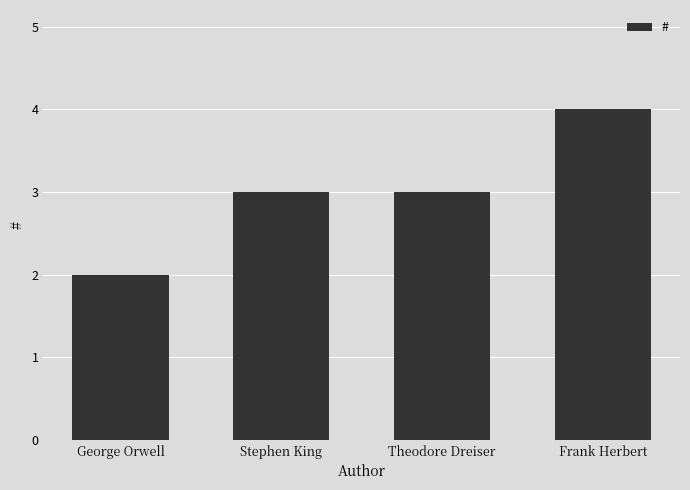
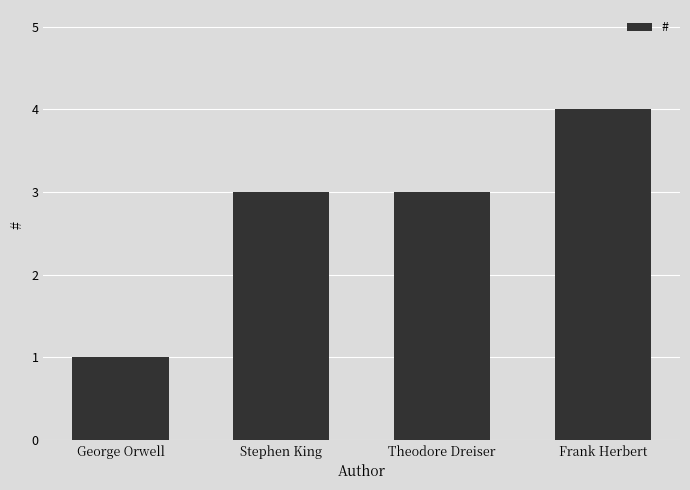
  {
-   "George Orwell": 2,
+   "George Orwell": 1,
    "Stephen King": 3,
    "Theodore Dreiser": 3,
    "Frank Herbert": 4
  }
